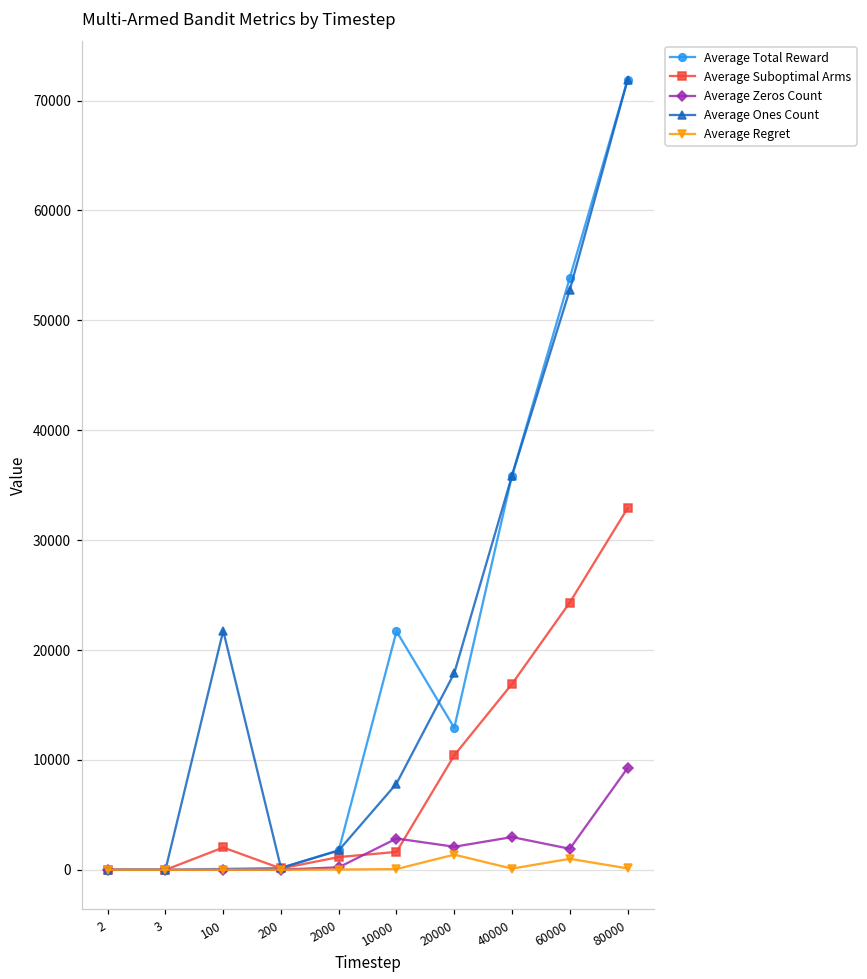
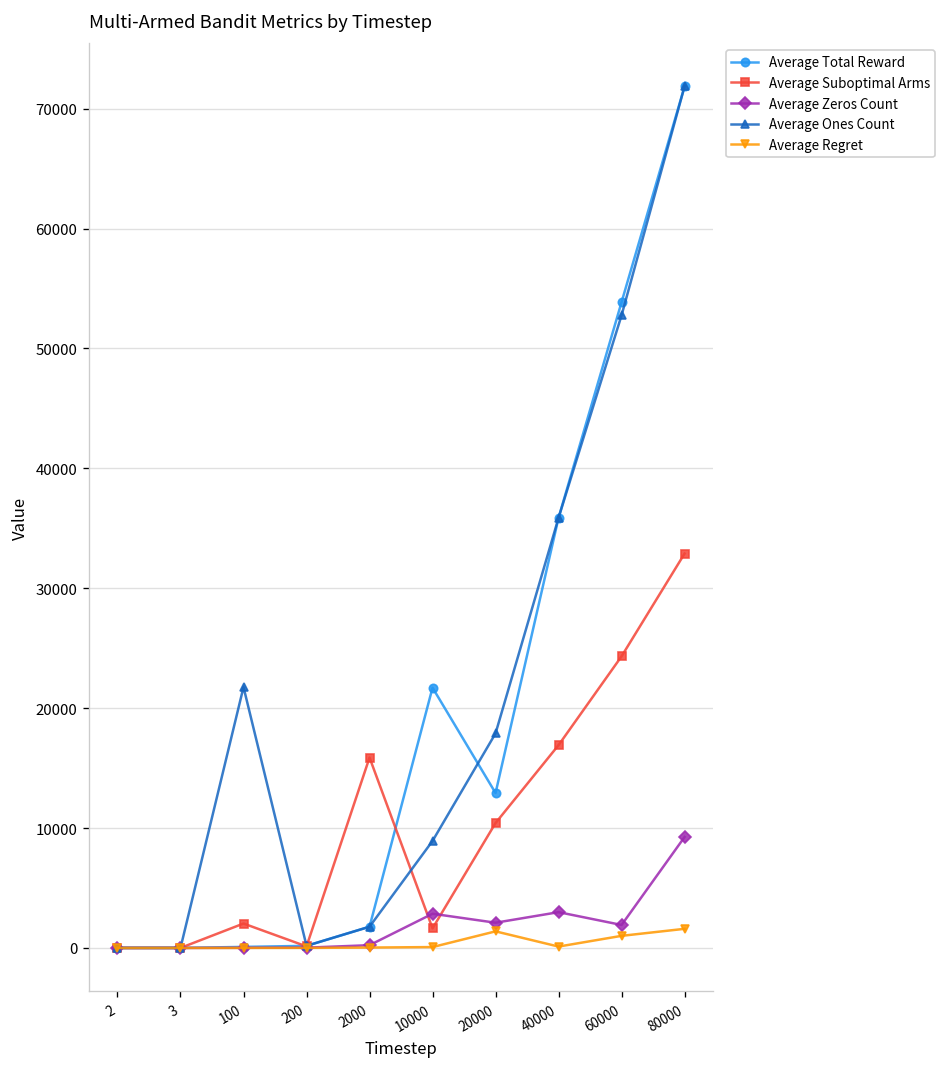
  {
    "Average Total Reward": {
      "10000": 22000,
      "20000": 13000,
      "60000": 54000
    },
    "Average Suboptimal Arms": {
      "100": 2000,
-     "2000": 1000,
+     "2000": 16000,
      "10000": 2000,
      "20000": 10000,
      "40000": 17000,
      "60000": 24000,
      "80000": 33000
    },
    "Average Zeros Count": {
      "10000": 3000,
      "20000": 2000,
      "40000": 3000,
      "60000": 2000,
      "80000": 9000
    },
    "Average Ones Count": {
      "100": 22000,
-     "10000": 8000,
+     "10000": 9000,
      "20000": 18000,
      "60000": 53000
    },
    "Average Regret": {
      "10000": 0,
      "20000": 1000,
      "40000": 0,
      "60000": 1000,
-     "80000": 0
+     "80000": 2000
    }
  }
